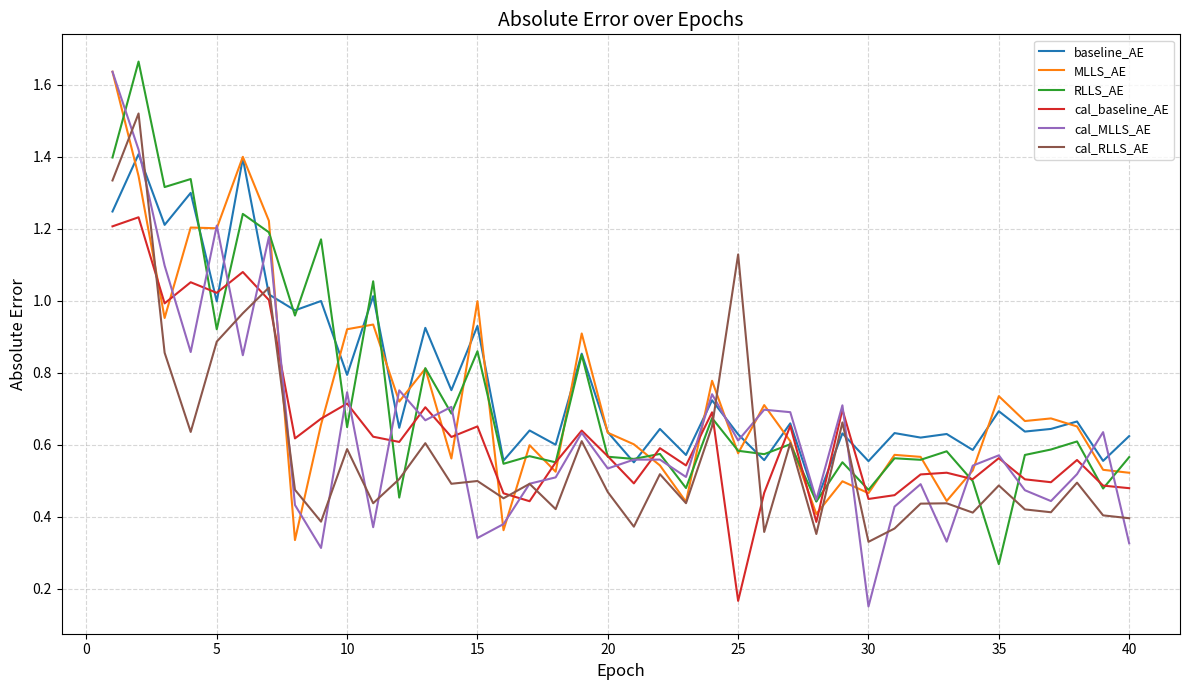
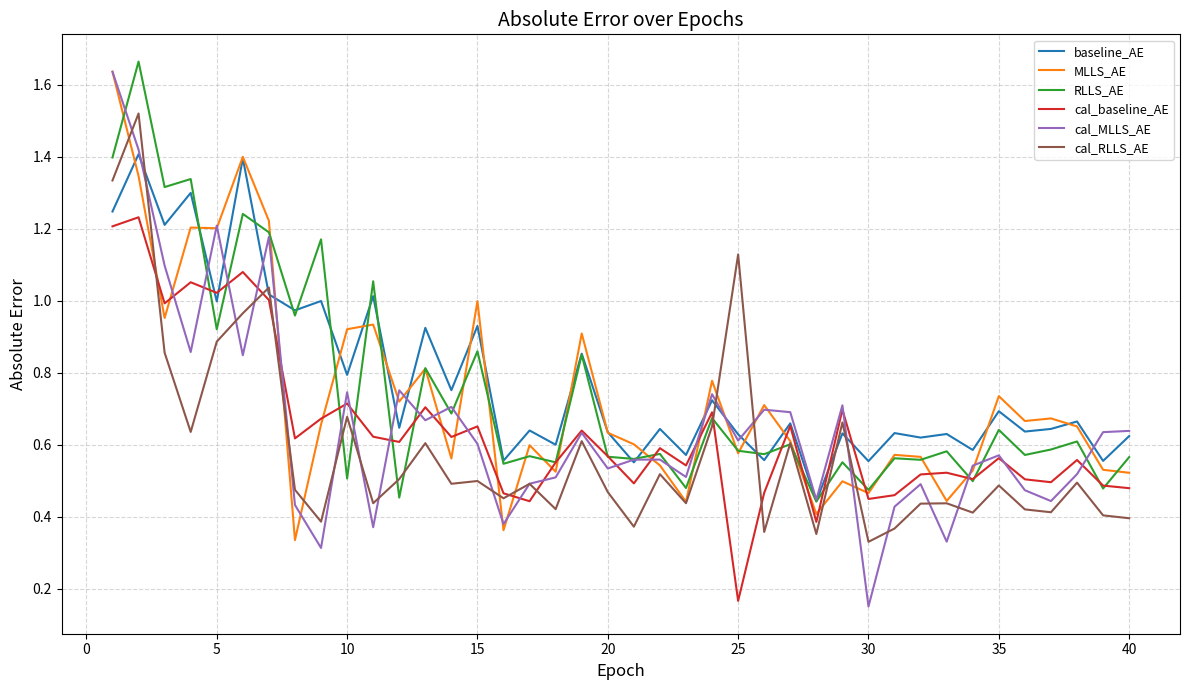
  {
    "baseline_AE": {
      "5": 1.00,
      "10": 0.79,
      "15": 0.93,
      "25": 0.63,
      "30": 0.55,
      "35": 0.69,
      "40": 0.62
    },
    "MLLS_AE": {
      "5": 1.20,
      "10": 0.92,
      "15": 1.00,
      "30": 0.47,
      "35": 0.73,
      "40": 0.52
    },
    "RLLS_AE": {
      "5": 0.92,
-     "10": 0.65,
+     "10": 0.51,
      "15": 0.86,
      "30": 0.47,
-     "35": 0.27,
+     "35": 0.64,
      "40": 0.57
    },
    "cal_baseline_AE": {
      "5": 1.02,
      "10": 0.71,
      "15": 0.65,
      "25": 0.17,
      "30": 0.45,
      "35": 0.56,
      "40": 0.48
    },
    "cal_MLLS_AE": {
      "5": 1.21,
      "10": 0.75,
-     "15": 0.34,
+     "15": 0.60,
      "20": 0.53,
      "25": 0.61,
      "30": 0.15,
      "35": 0.57,
-     "40": 0.33
+     "40": 0.64
    },
    "cal_RLLS_AE": {
      "5": 0.89,
-     "10": 0.59,
+     "10": 0.68,
      "15": 0.50,
      "20": 0.47,
      "25": 1.13,
      "30": 0.33,
      "35": 0.49,
      "40": 0.40
    }
  }
